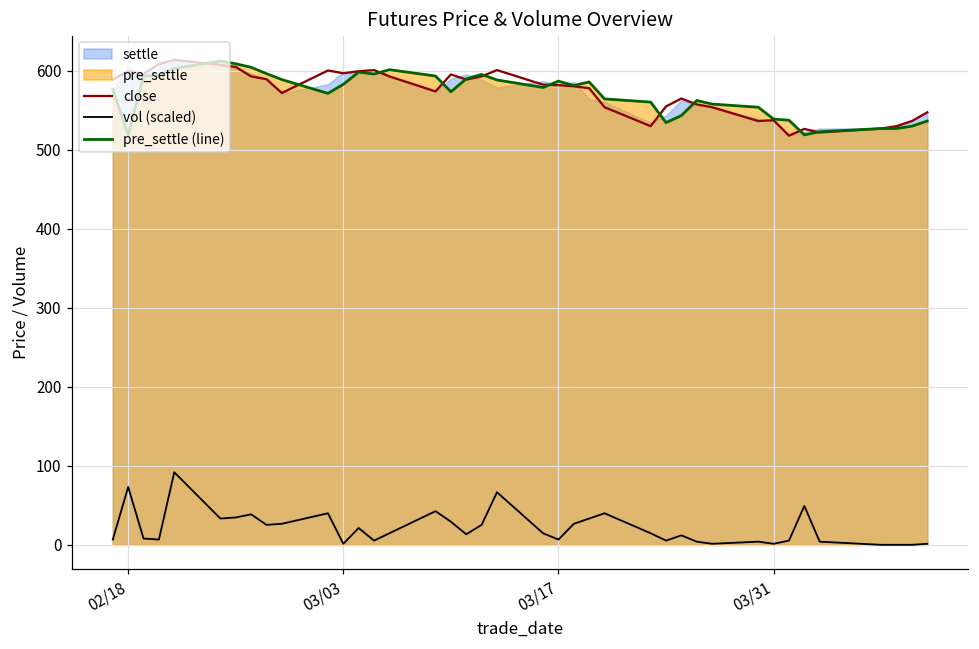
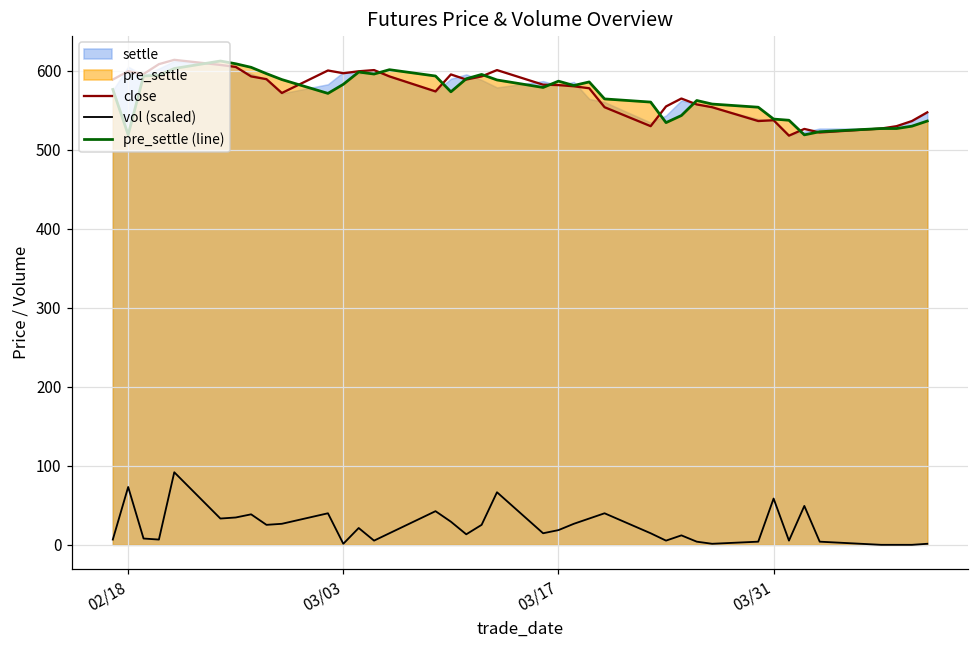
  {
    "vol (scaled)": {
      "02/18": 70,
      "03/03": 0,
-     "03/17": 10,
-     "03/31": 0
+     "03/17": 20,
+     "03/31": 60
    },
    "pre_settle": {
      "03/03": 580,
      "03/17": 590
    }
  }
